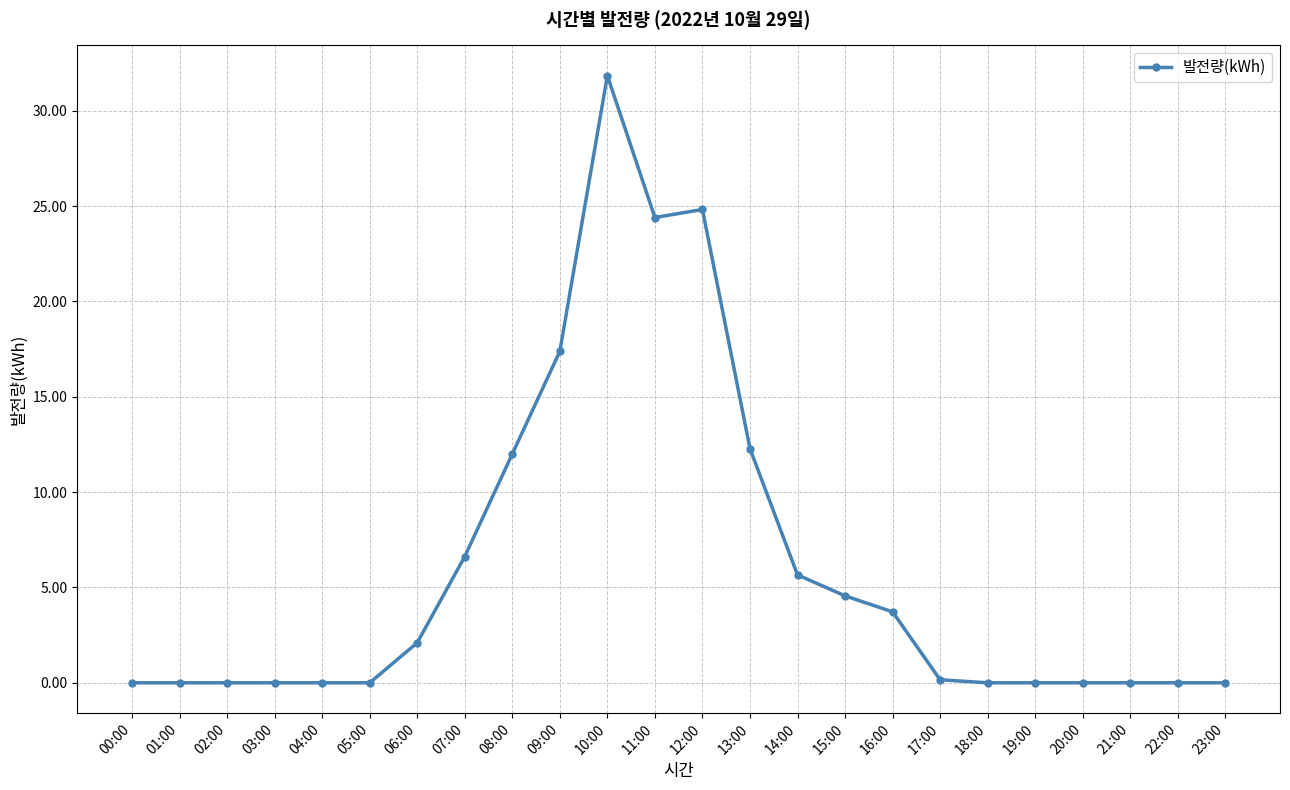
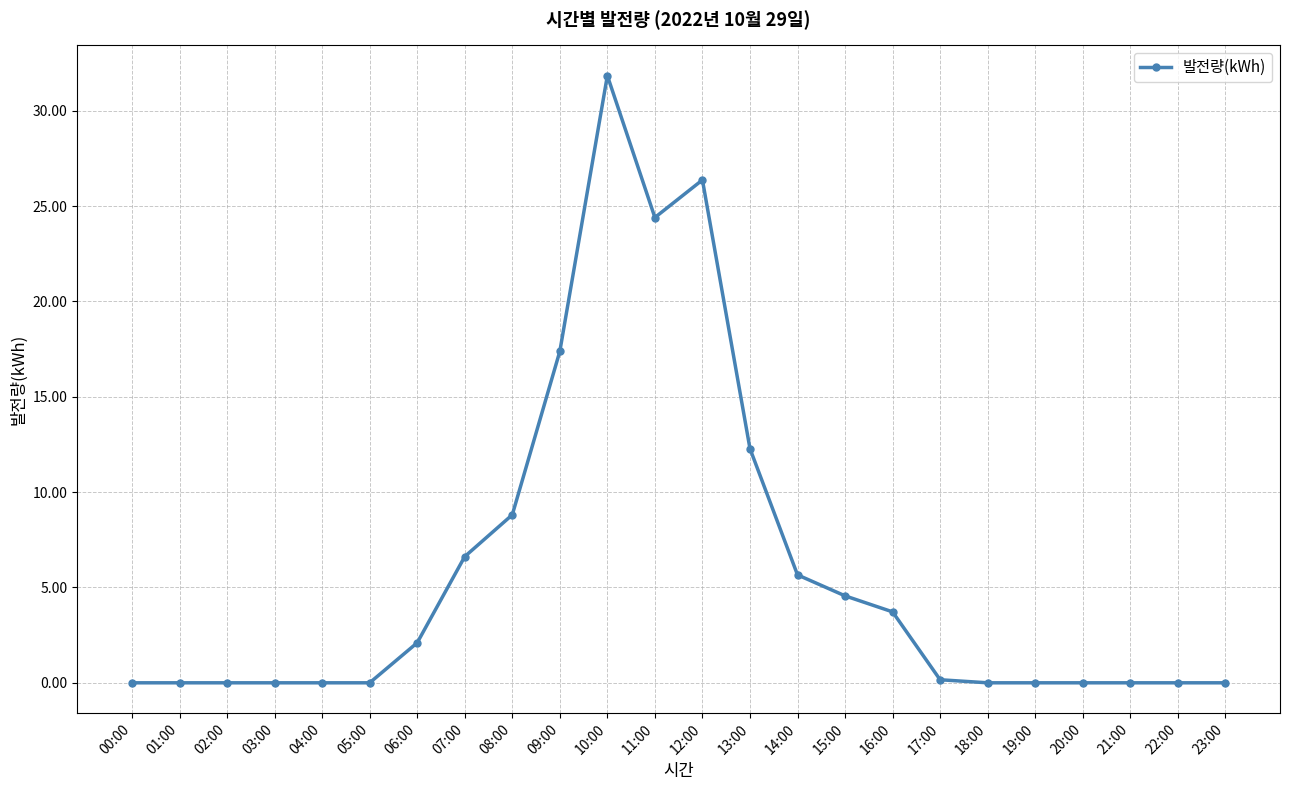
  {
    "00:00": 0.0,
    "01:00": 0.0,
    "02:00": 0.0,
    "03:00": 0.0,
    "04:00": 0.0,
    "05:00": 0.0,
    "06:00": 2.1,
    "07:00": 6.6,
-   "08:00": 12.0,
+   "08:00": 8.8,
    "09:00": 17.4,
    "10:00": 31.8,
    "11:00": 24.4,
-   "12:00": 24.8,
+   "12:00": 26.4,
    "13:00": 12.3,
    "14:00": 5.7,
    "15:00": 4.6,
    "16:00": 3.7,
    "17:00": 0.2,
    "18:00": 0.0,
    "19:00": 0.0,
    "20:00": 0.0,
    "21:00": 0.0,
    "22:00": 0.0,
    "23:00": 0.0
  }
